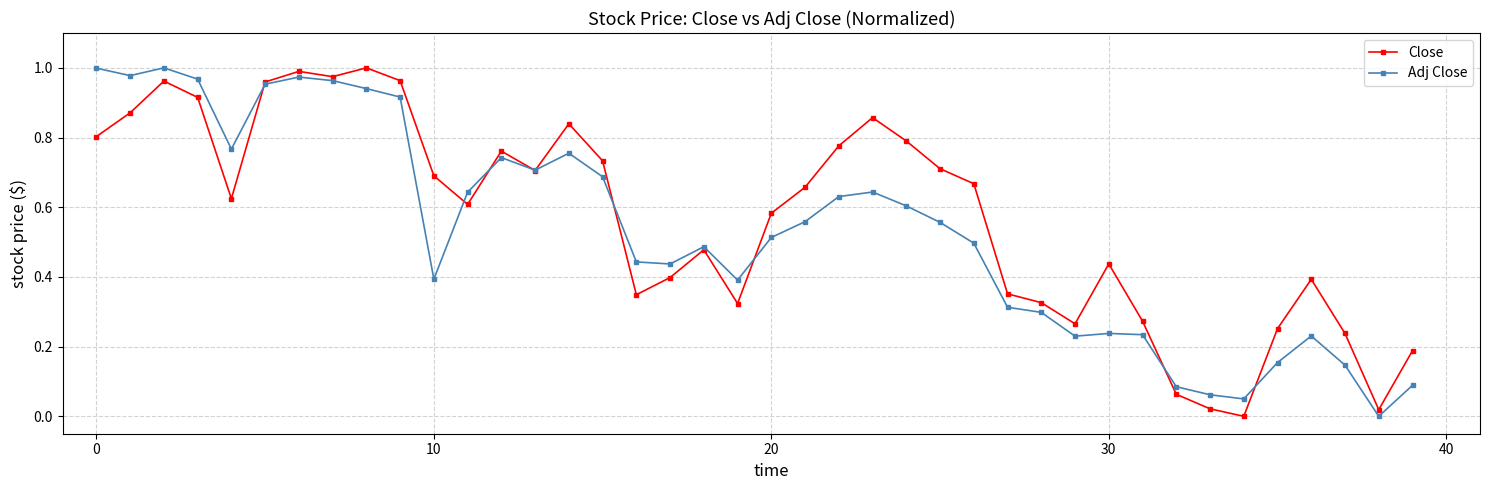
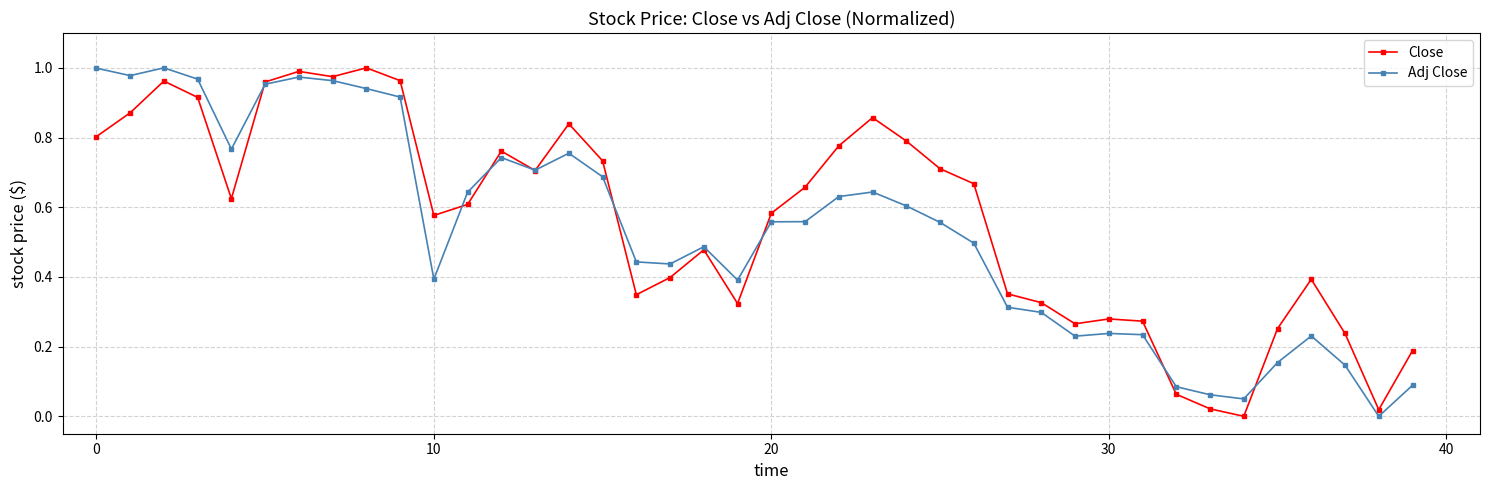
  {
    "Close": {
      "0": 0.80,
-     "10": 0.69,
+     "10": 0.58,
      "20": 0.58,
-     "30": 0.44
+     "30": 0.28
    },
    "Adj Close": {
      "0": 1.00,
      "10": 0.39,
-     "20": 0.51,
+     "20": 0.56,
      "30": 0.24
    }
  }
